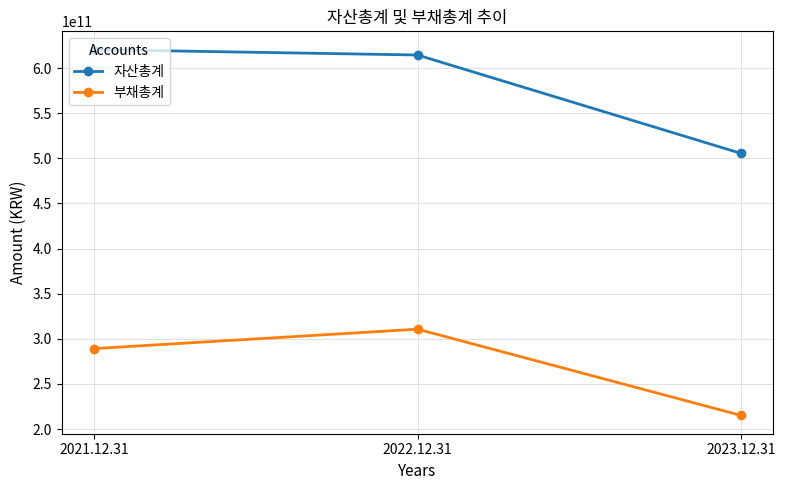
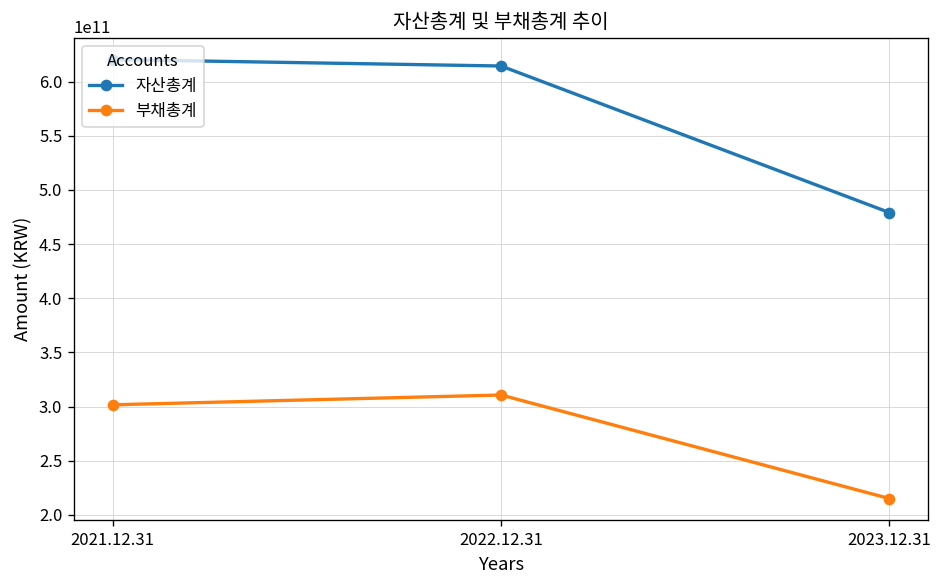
  {
    "자산총계": {
      "2022.12.31": 610000000000,
-     "2023.12.31": 510000000000
+     "2023.12.31": 480000000000
    },
    "부채총계": {
-     "2021.12.31": 290000000000,
+     "2021.12.31": 300000000000,
      "2022.12.31": 310000000000,
      "2023.12.31": 220000000000
    }
  }
